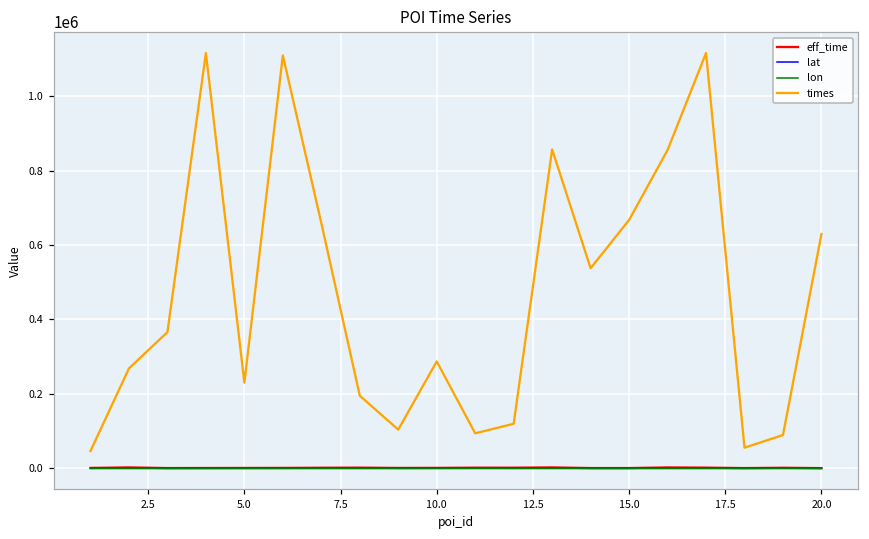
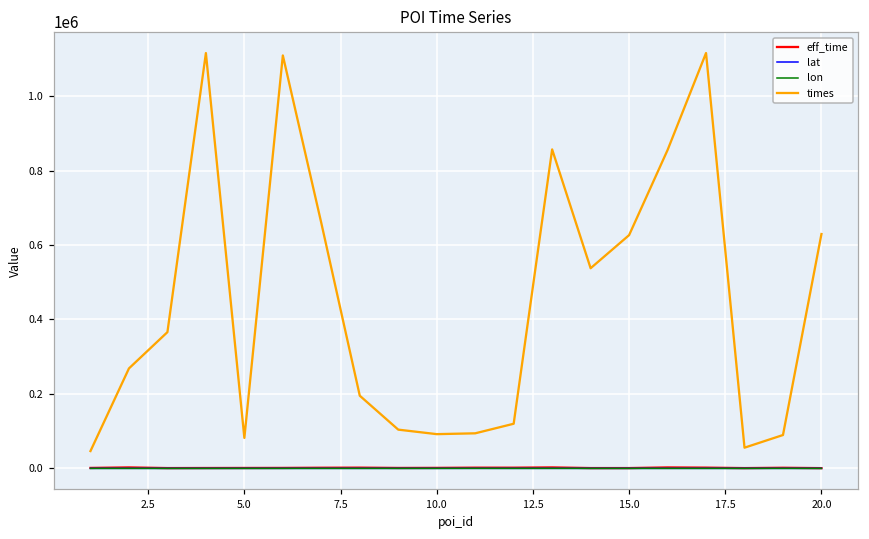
  {
    "times": {
-     "5.0": 230000,
-     "10.0": 290000,
-     "15.0": 670000,
+     "5.0": 80000,
+     "10.0": 90000,
+     "15.0": 630000,
      "20.0": 630000
    }
  }
